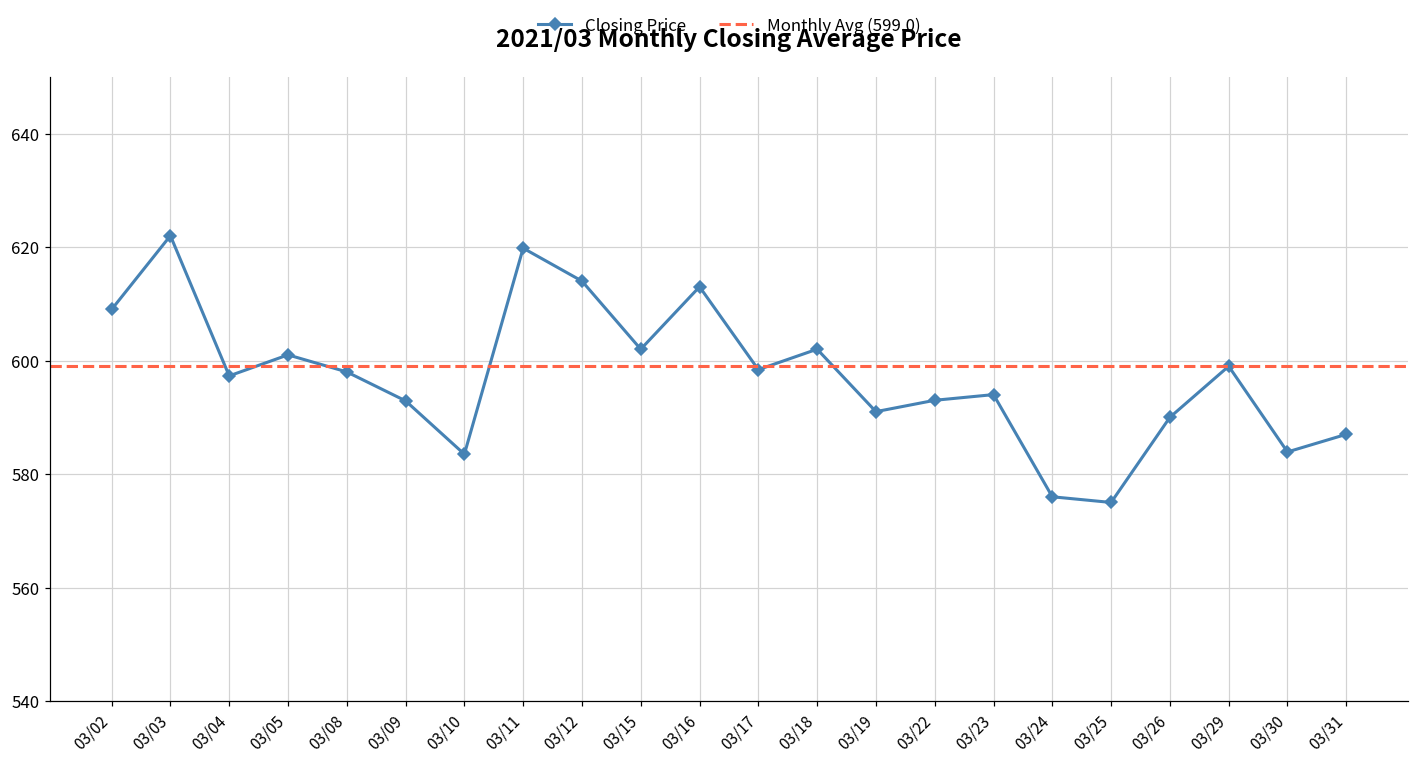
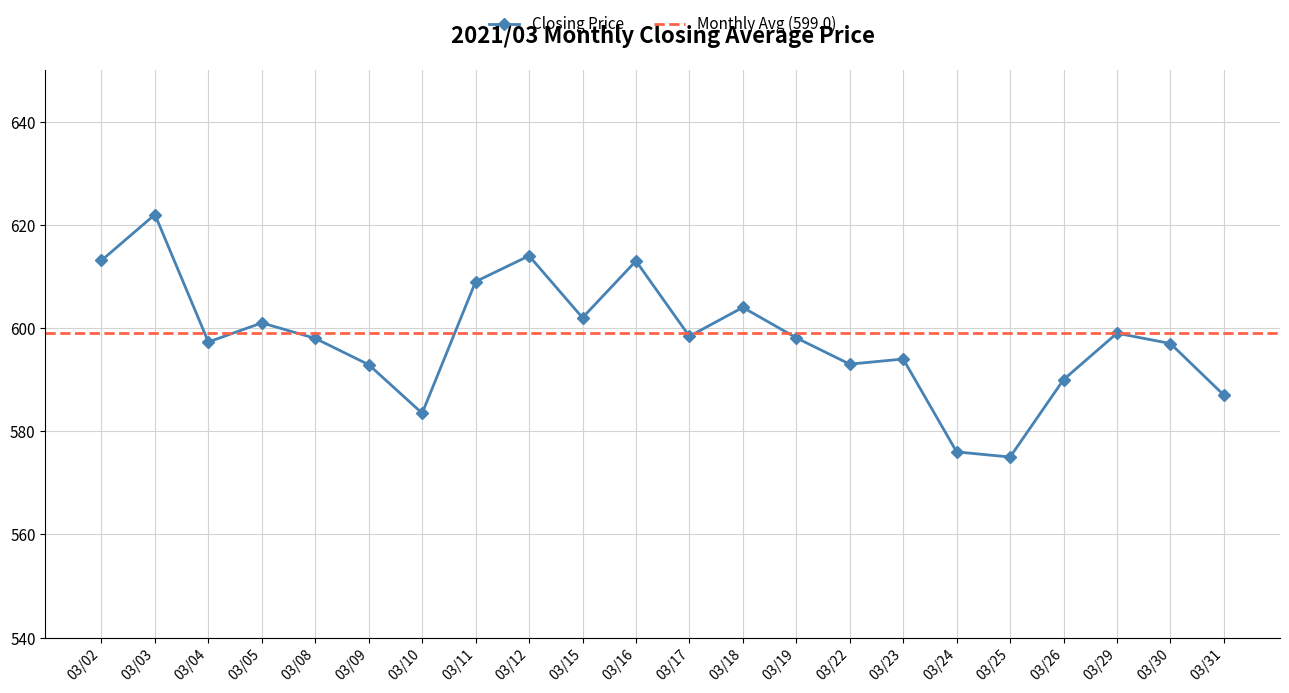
  {
-   "03/02": 609,
+   "03/02": 613,
    "03/03": 622,
    "03/04": 597,
    "03/05": 601,
    "03/08": 598,
    "03/09": 593,
    "03/10": 584,
-   "03/11": 620,
+   "03/11": 609,
    "03/12": 614,
    "03/15": 602,
    "03/16": 613,
    "03/17": 598,
-   "03/18": 602,
-   "03/19": 591,
+   "03/18": 604,
+   "03/19": 598,
    "03/22": 593,
    "03/23": 594,
    "03/24": 576,
    "03/25": 575,
    "03/26": 590,
    "03/29": 599,
-   "03/30": 584,
+   "03/30": 597,
    "03/31": 587
  }
